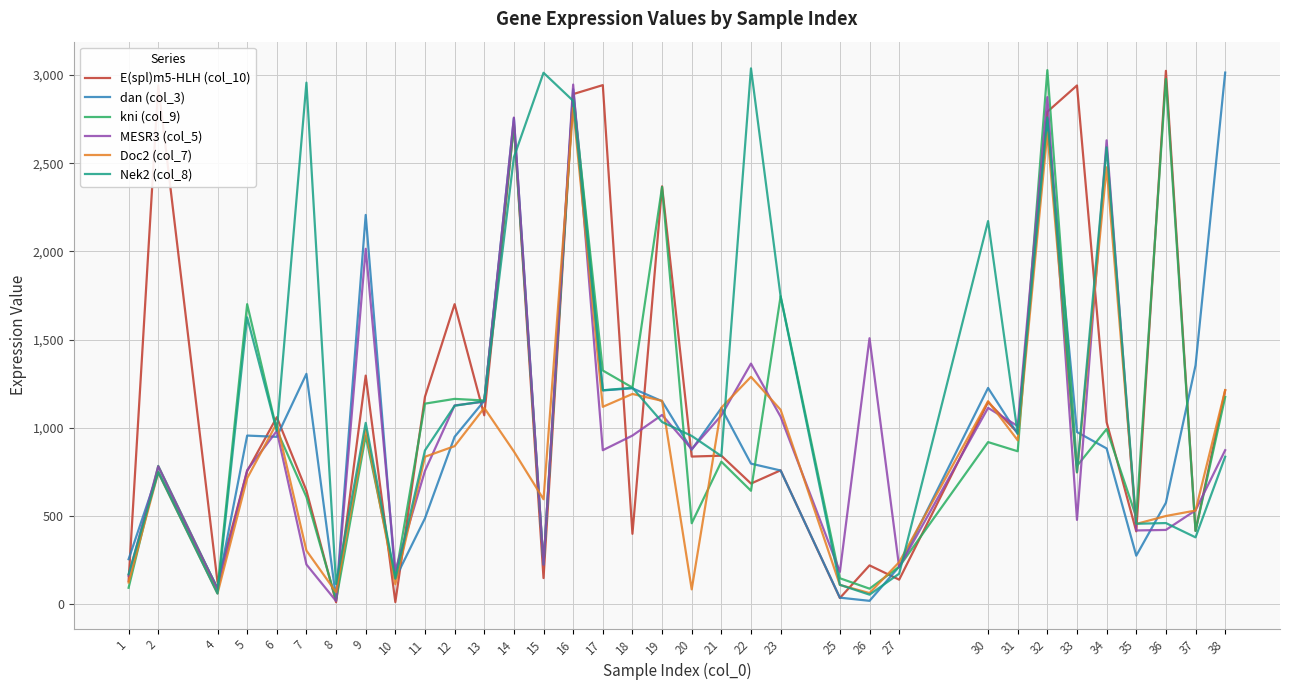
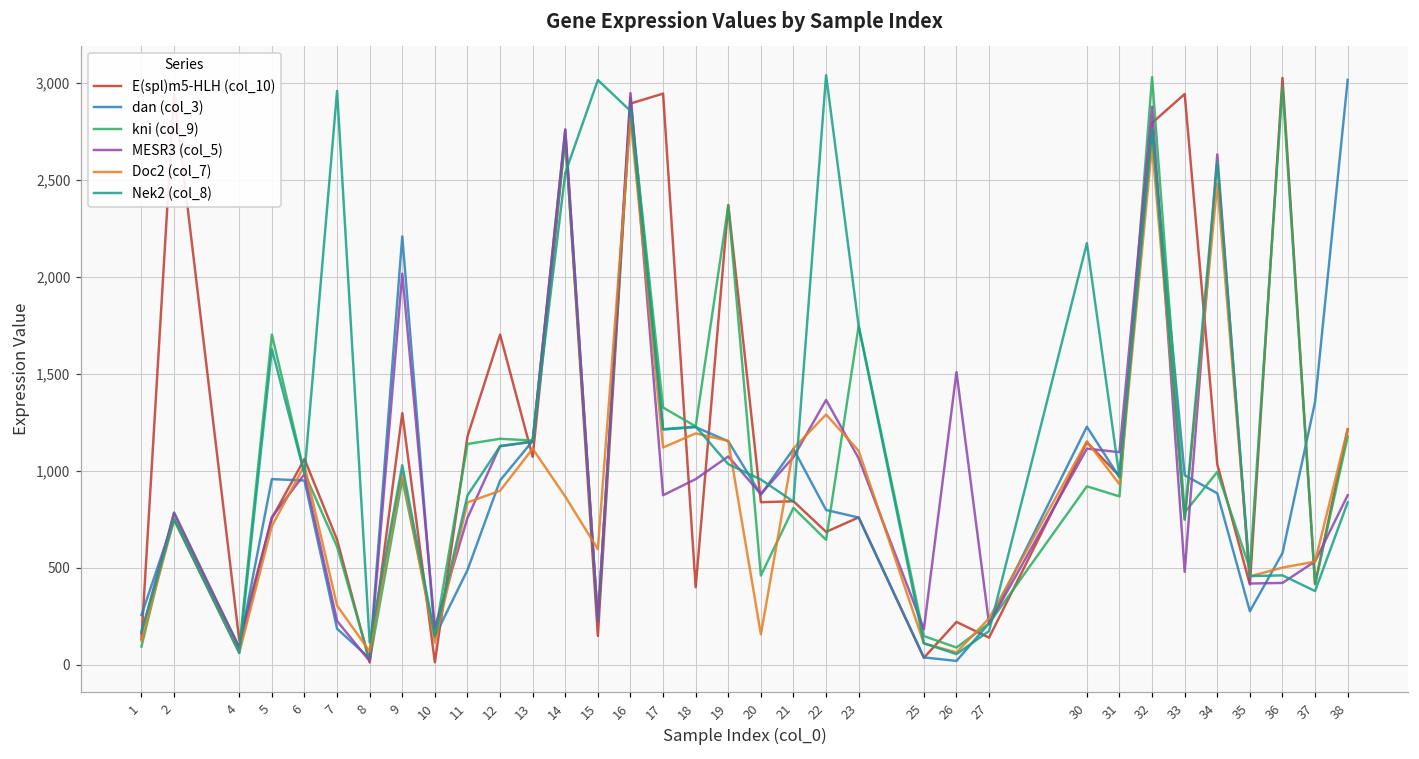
  {
    "E(spl)m5-HLH (col_10)": {
      "4": "130",
      "6": "1,060",
      "7": "640",
      "9": "1,300",
      "10": "10",
      "11": "1,180",
      "12": "1,700",
      "13": "1,070",
      "15": "150",
      "17": "2,940",
      "18": "400",
      "20": "840",
      "22": "680",
      "26": "220",
      "27": "140",
      "32": "2,790",
      "33": "2,940",
      "34": "1,030",
      "36": "3,020"
    },
    "dan (col_3)": {
      "1": "260",
      "5": "960",
      "6": "950",
-     "7": "1,310",
+     "7": "190",
      "9": "2,210",
      "11": "490",
      "12": "950",
      "16": "2,920",
      "22": "800",
      "26": "20",
      "30": "1,230",
      "33": "980",
      "34": "880",
      "35": "280",
      "36": "580",
      "37": "1,350",
      "38": "3,010"
    },
    "MESR3 (col_5)": {
      "7": "230",
      "9": "2,020",
      "10": "190",
      "11": "760",
      "16": "2,950",
      "17": "870",
      "18": "960",
      "19": "1,070",
      "21": "1,070",
      "22": "1,360",
      "23": "1,060",
      "25": "180",
      "26": "1,510",
      "30": "1,110",
-     "31": "1,010",
+     "31": "1,100",
      "32": "2,880",
      "33": "480",
      "34": "2,630",
      "36": "420",
      "38": "870"
    },
    "Doc2 (col_7)": {
      "5": "710",
      "6": "1,030",
      "7": "300",
      "8": "70",
      "9": "990",
      "10": "110",
      "11": "840",
      "12": "900",
      "13": "1,110",
      "14": "870",
      "15": "600",
      "16": "2,820",
      "17": "1,120",
      "18": "1,190",
-     "20": "80",
+     "20": "160",
      "22": "1,290",
      "23": "1,100",
      "27": "240",
      "31": "930",
      "32": "2,680",
      "34": "2,480",
      "36": "500"
    }
  }
